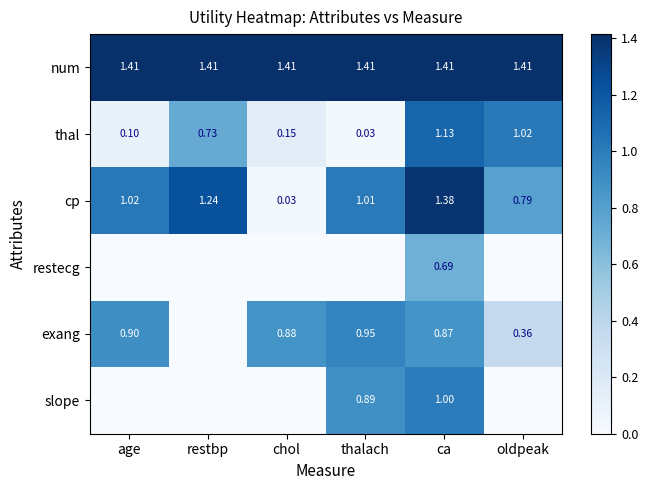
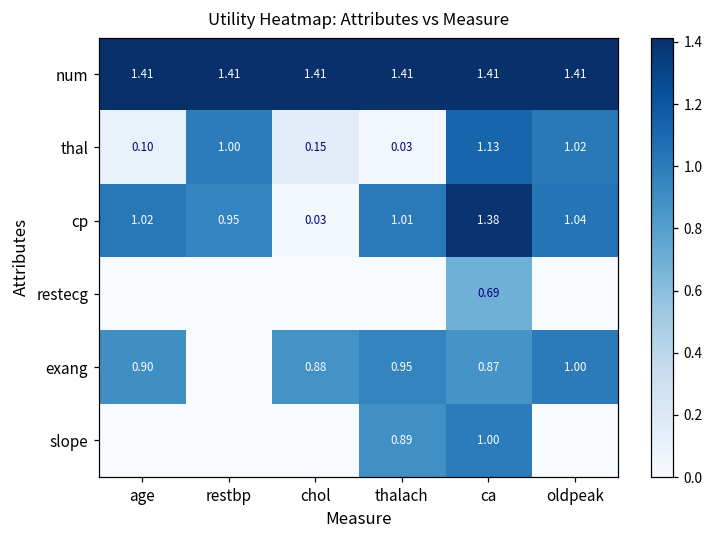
  {
    "num": {
      "age": 1.41,
      "restbp": 1.41,
      "chol": 1.41,
      "thalach": 1.41,
      "ca": 1.41,
      "oldpeak": 1.41
    },
    "thal": {
      "age": 0.10,
-     "restbp": 0.73,
+     "restbp": 1.00,
      "chol": 0.15,
      "thalach": 0.03,
      "ca": 1.13,
      "oldpeak": 1.02
    },
    "cp": {
      "age": 1.02,
-     "restbp": 1.24,
+     "restbp": 0.95,
      "chol": 0.03,
      "thalach": 1.01,
      "ca": 1.38,
-     "oldpeak": 0.79
+     "oldpeak": 1.04
    },
    "restecg": {
      "ca": 0.69
    },
    "exang": {
      "age": 0.90,
      "chol": 0.88,
      "thalach": 0.95,
      "ca": 0.87,
-     "oldpeak": 0.36
+     "oldpeak": 1.00
    },
    "slope": {
      "thalach": 0.89,
      "ca": 1.00
    }
  }
